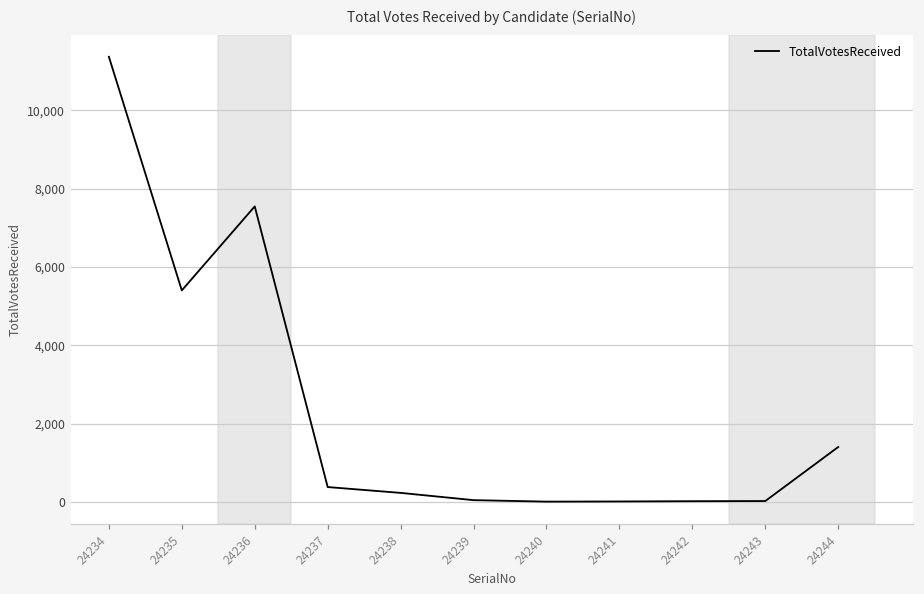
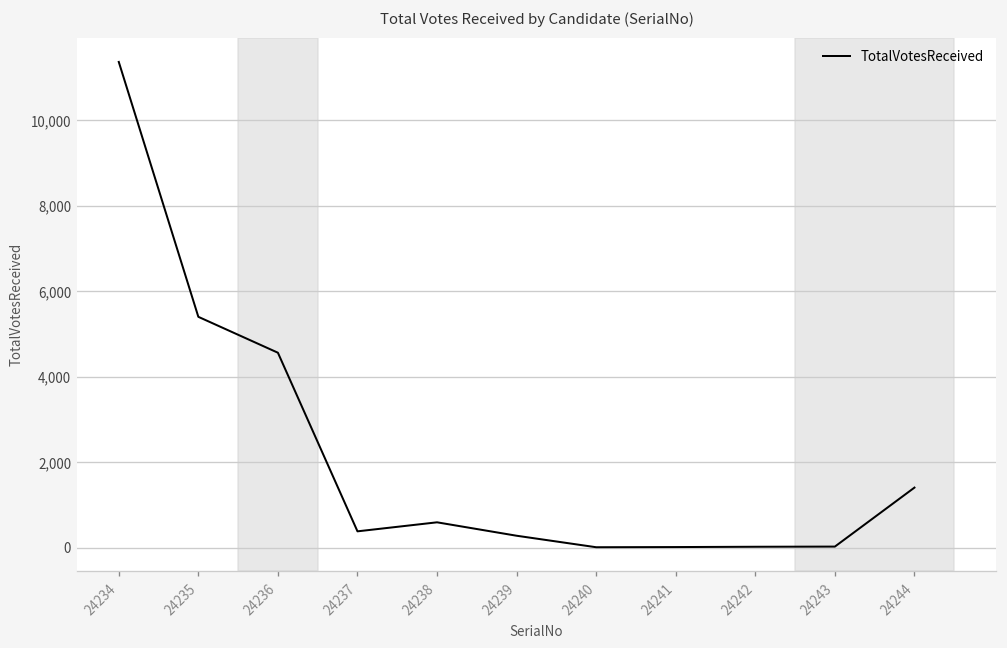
  {
    "24234": "11,400",
    "24235": "5,400",
-   "24236": "7,500",
+   "24236": "4,600",
    "24237": "400",
-   "24238": "200",
-   "24239": "100",
+   "24238": "600",
+   "24239": "300",
    "24240": "0",
    "24241": "0",
    "24242": "0",
    "24243": "0",
    "24244": "1,400"
  }
